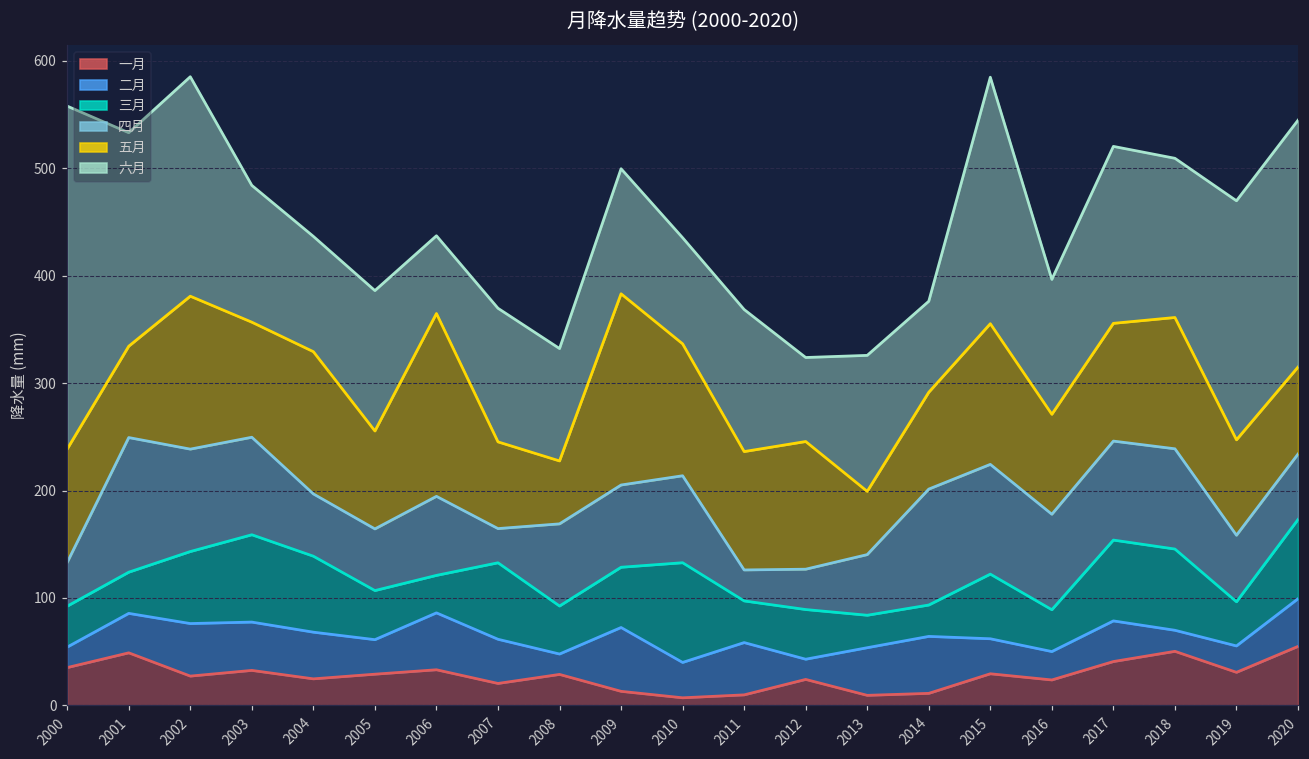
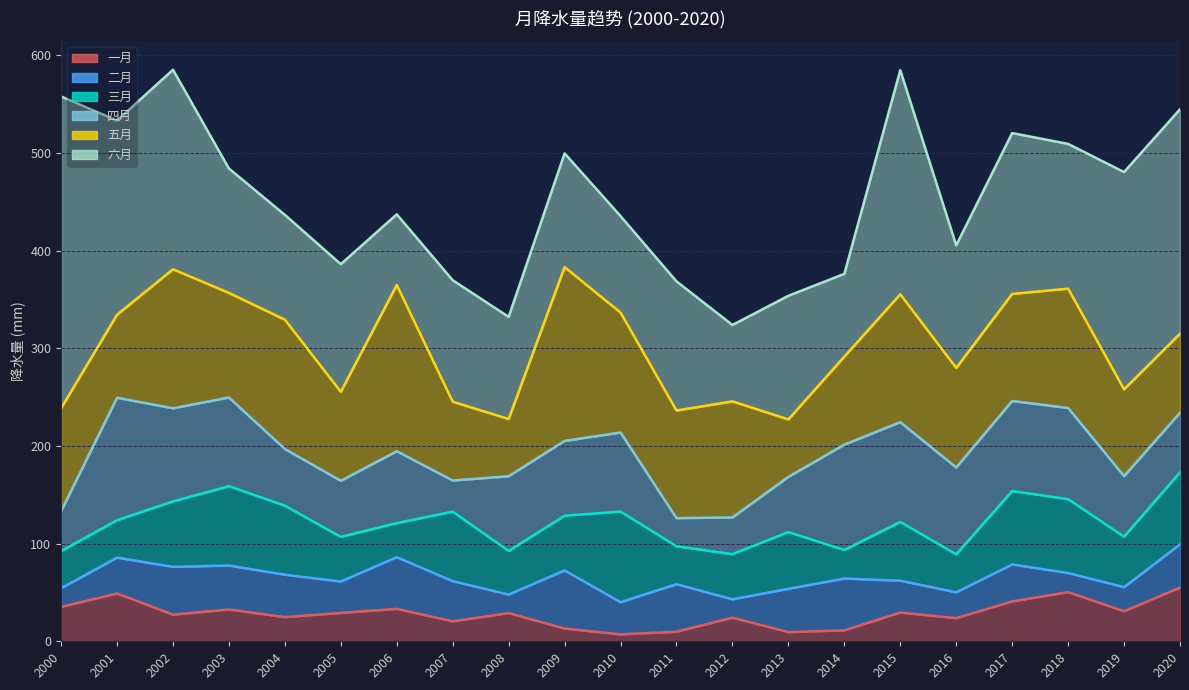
  {
    "一月": {
      "2000": 40,
      "2001": 50,
      "2002": 30,
      "2003": 30,
      "2004": 20,
      "2005": 30,
      "2006": 30,
      "2007": 20,
      "2008": 30,
      "2009": 10,
      "2010": 10,
      "2011": 10,
      "2012": 20,
      "2013": 10,
      "2014": 10,
      "2015": 30,
      "2016": 20,
      "2017": 40,
      "2018": 50,
      "2019": 30,
      "2020": 50
    },
    "三月": {
      "2000": 40,
      "2001": 40,
      "2002": 70,
      "2003": 80,
      "2004": 70,
      "2005": 50,
      "2006": 30,
      "2007": 70,
      "2008": 40,
      "2009": 60,
      "2010": 90,
      "2011": 40,
      "2012": 50,
-     "2013": 30,
+     "2013": 60,
      "2014": 30,
      "2015": 60,
      "2016": 40,
      "2017": 80,
      "2018": 80,
-     "2019": 40,
+     "2019": 50,
      "2020": 70
    },
    "五月": {
      "2000": 110,
      "2001": 90,
      "2002": 140,
      "2003": 110,
      "2004": 130,
      "2005": 90,
      "2006": 170,
      "2007": 80,
      "2008": 60,
      "2009": 180,
      "2010": 120,
      "2011": 110,
      "2012": 120,
      "2013": 60,
      "2014": 90,
      "2015": 130,
-     "2016": 90,
+     "2016": 100,
      "2017": 110,
      "2018": 120,
      "2019": 90,
      "2020": 80
    }
  }
